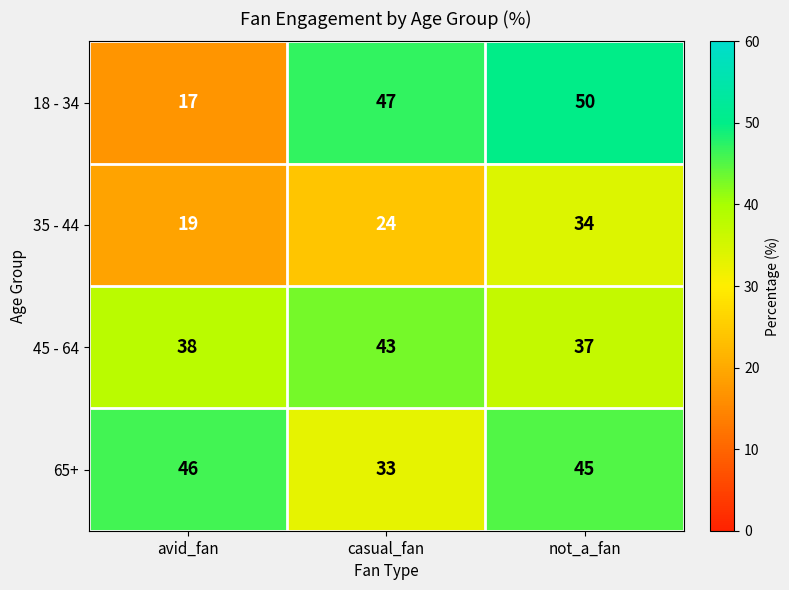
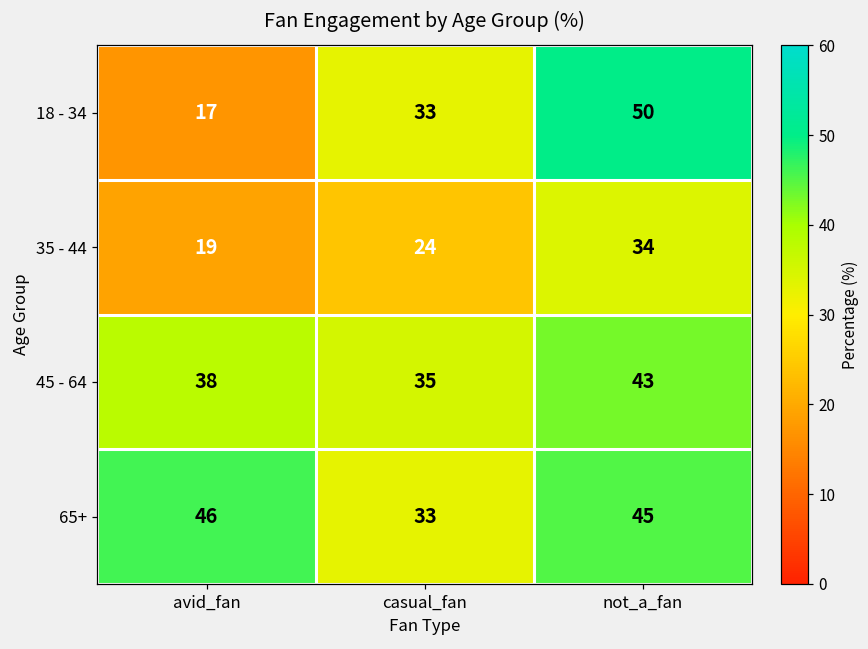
  {
    "18 - 34": {
      "avid_fan": 17,
-     "casual_fan": 47,
+     "casual_fan": 33,
      "not_a_fan": 50
    },
    "35 - 44": {
      "avid_fan": 19,
      "casual_fan": 24,
      "not_a_fan": 34
    },
    "45 - 64": {
      "avid_fan": 38,
-     "casual_fan": 43,
-     "not_a_fan": 37
+     "casual_fan": 35,
+     "not_a_fan": 43
    },
    "65+": {
      "avid_fan": 46,
      "casual_fan": 33,
      "not_a_fan": 45
    }
  }
